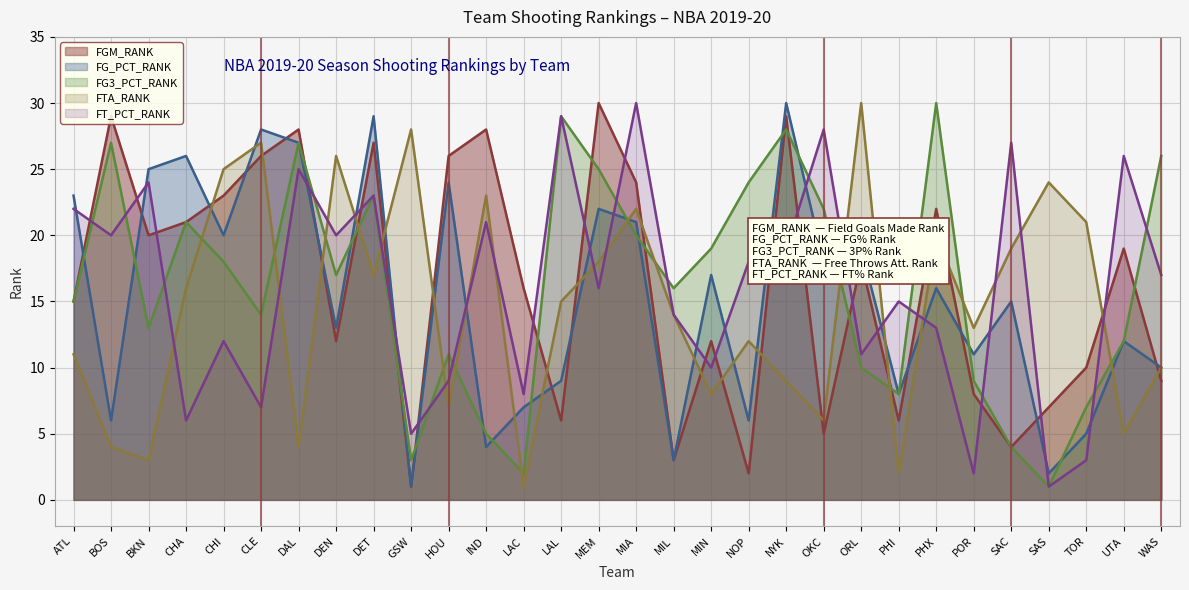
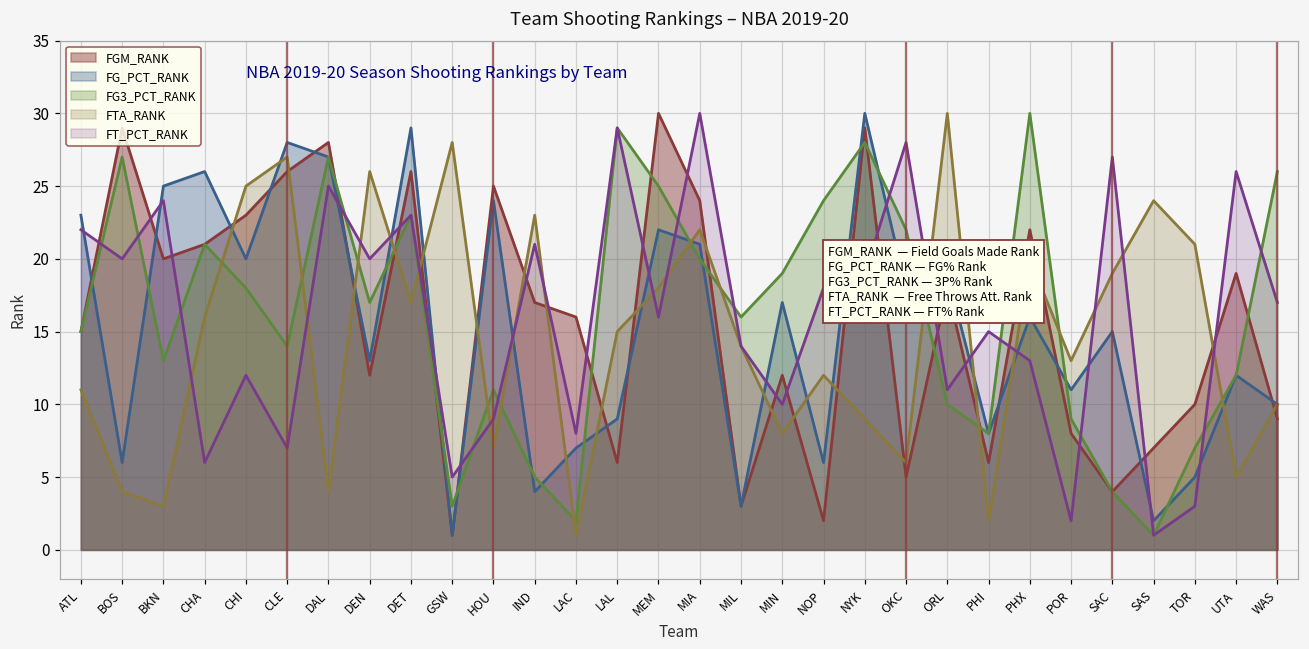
  {
    "FGM_RANK": {
      "BKN": 20,
      "CHI": 23,
      "CLE": 26,
      "DAL": 28,
      "DEN": 12,
-     "DET": 27,
-     "HOU": 26,
-     "IND": 28,
+     "DET": 26,
+     "HOU": 25,
+     "IND": 17,
      "LAC": 16,
      "LAL": 6,
      "MEM": 30,
      "MIA": 24,
      "MIN": 12,
      "NOP": 2,
      "NYK": 29,
      "OKC": 5,
      "PHI": 6,
      "PHX": 22,
      "POR": 8,
      "SAS": 7,
      "TOR": 10,
      "UTA": 19,
      "WAS": 9
    }
  }
